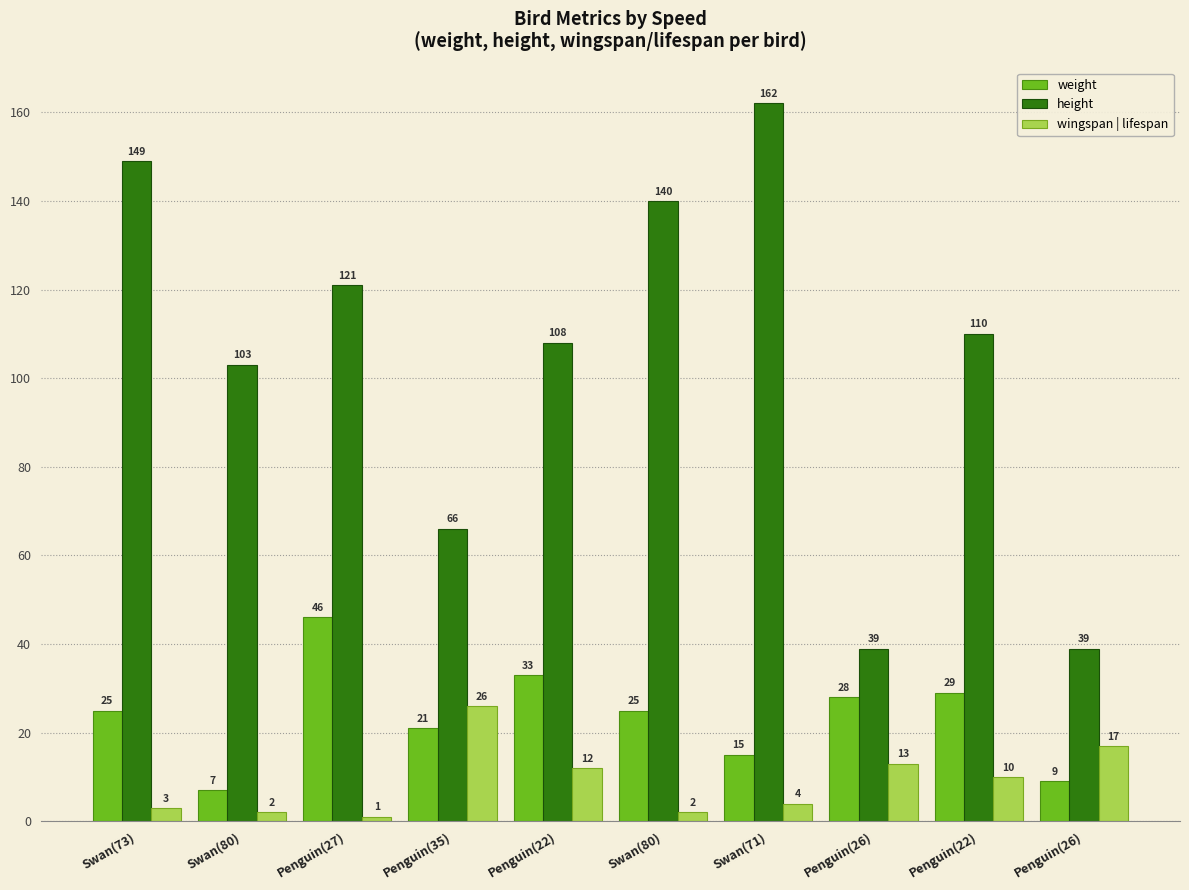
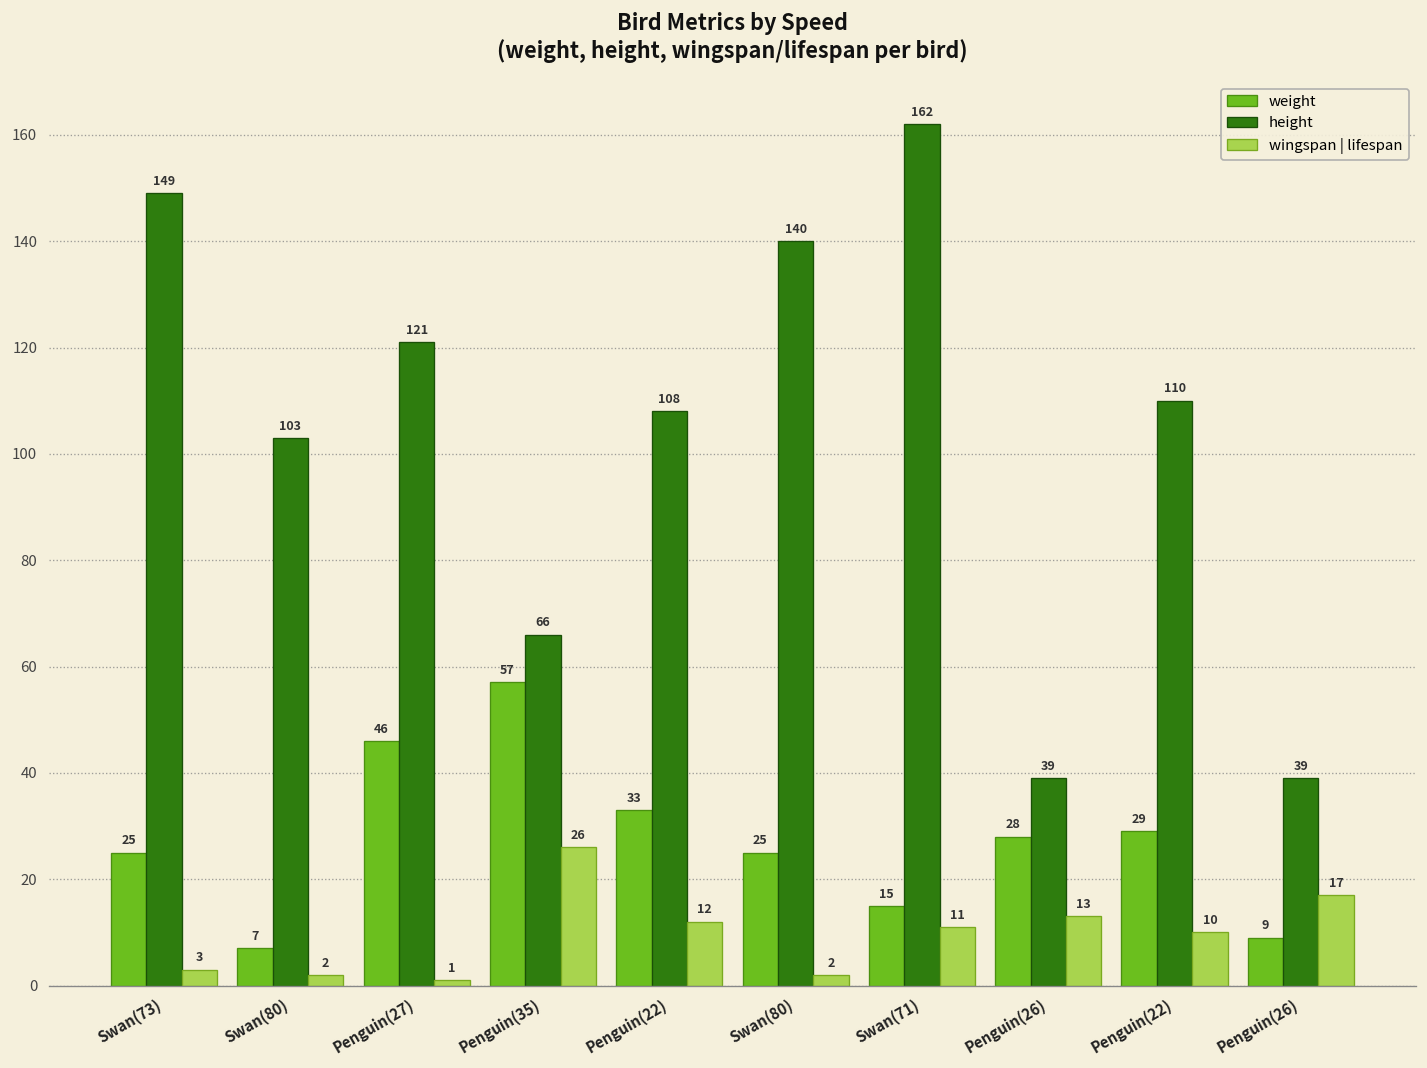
  {
    "weight": {
      "Swan(73)": 25,
      "Penguin(27)": 46,
-     "Penguin(35)": 21,
+     "Penguin(35)": 57,
      "Swan(71)": 15
    },
    "height": {
      "Swan(73)": 149,
      "Penguin(27)": 121,
      "Penguin(35)": 66,
      "Swan(71)": 162
    },
    "wingspan | lifespan": {
      "Swan(73)": 3,
      "Penguin(27)": 1,
      "Penguin(35)": 26,
-     "Swan(71)": 4
+     "Swan(71)": 11
    }
  }
